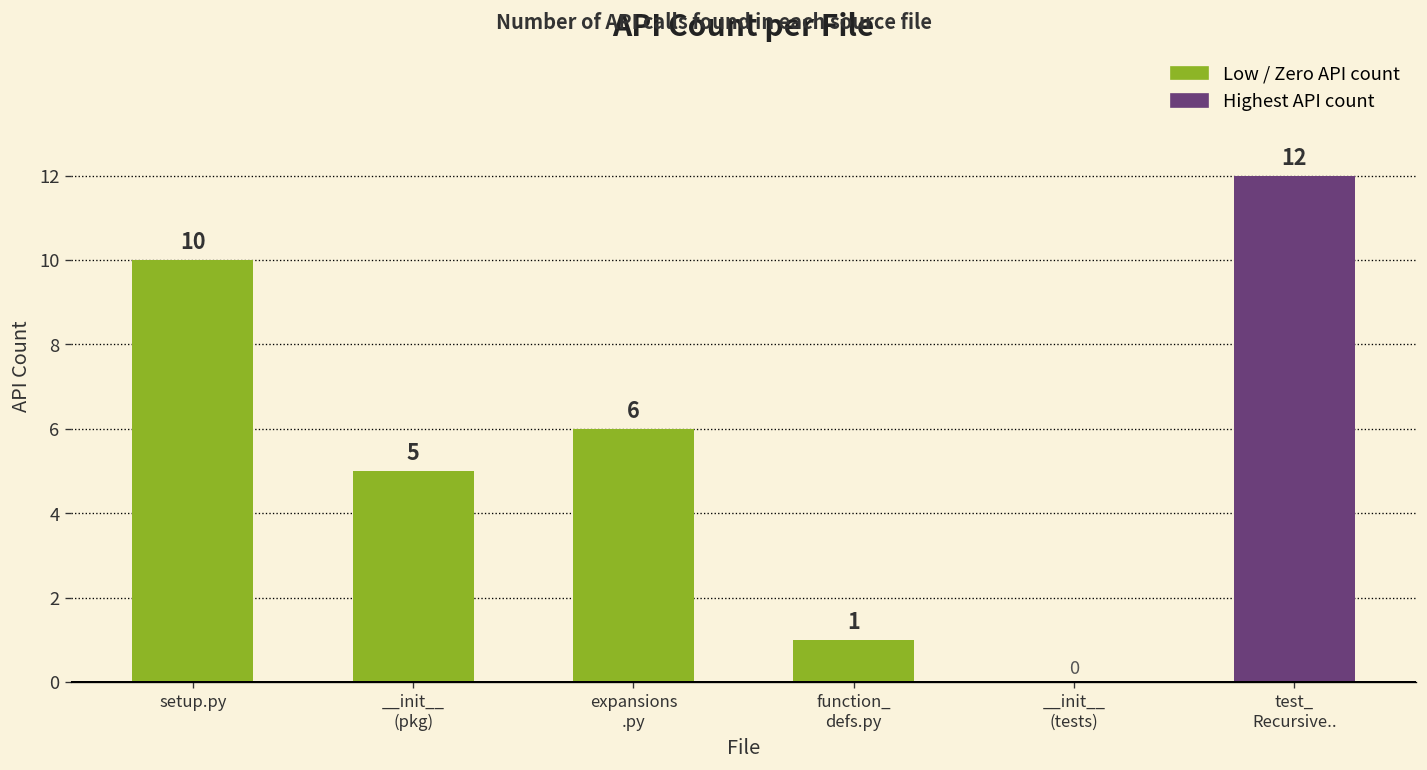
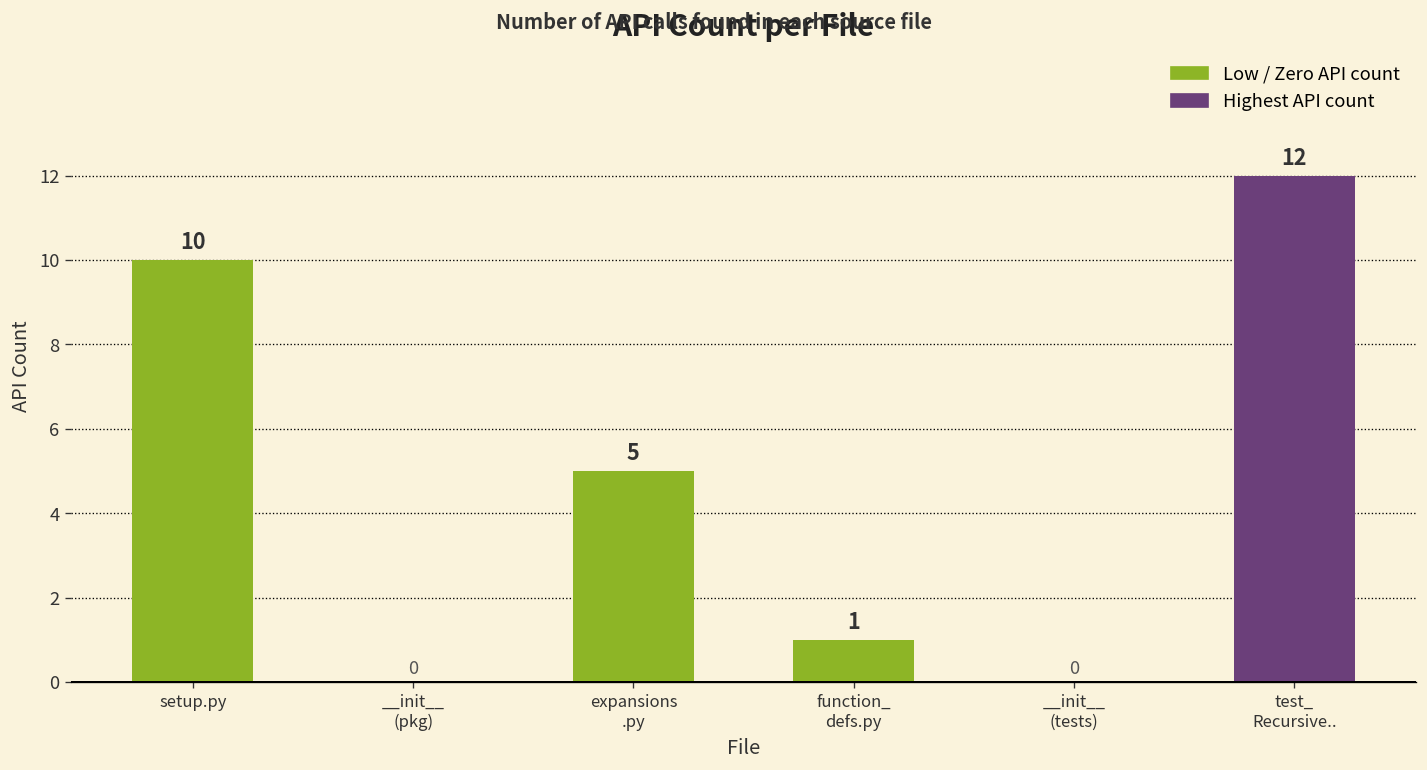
  {
    "setup.py": 10,
-   "__init__ (pkg)": 5,
-   "expansions .py": 6,
+   "__init__ (pkg)": 0,
+   "expansions .py": 5,
    "function_ defs.py": 1,
    "__init__ (tests)": 0,
    "test_ Recursive..": 12
  }
